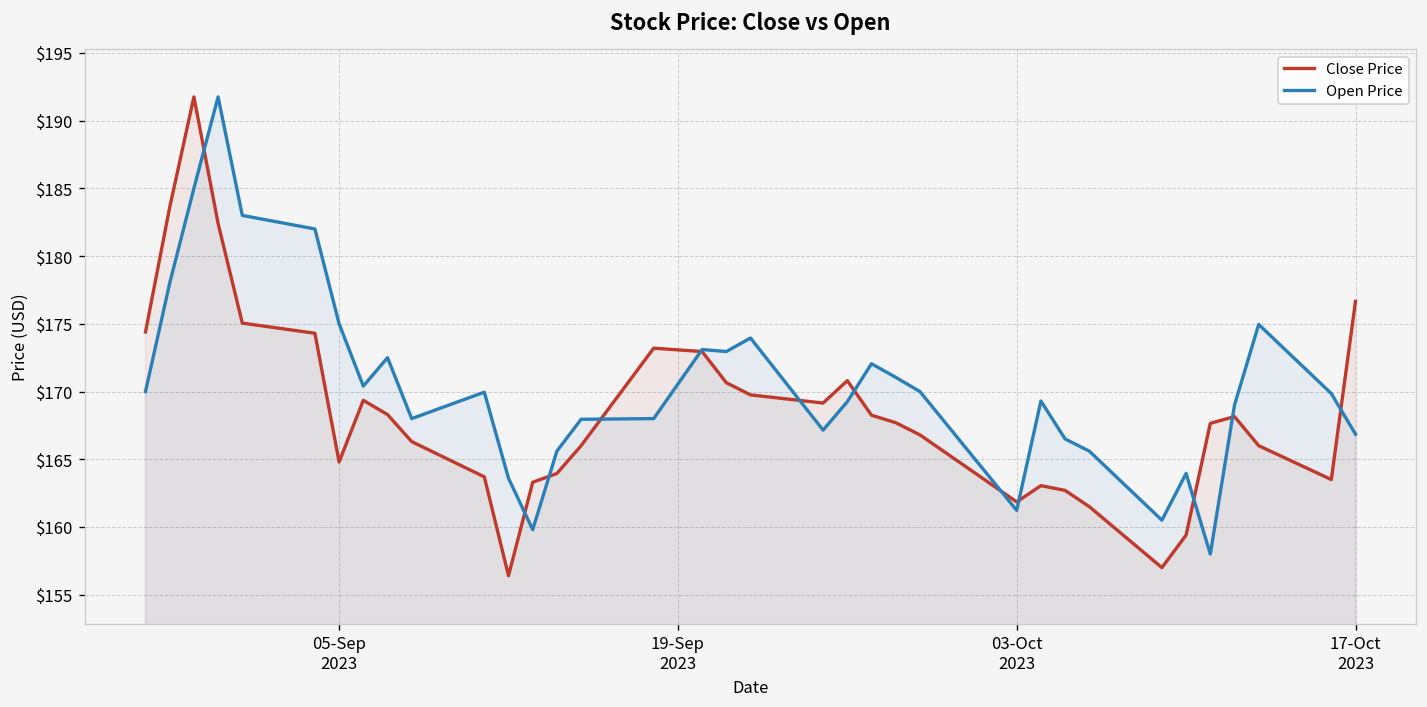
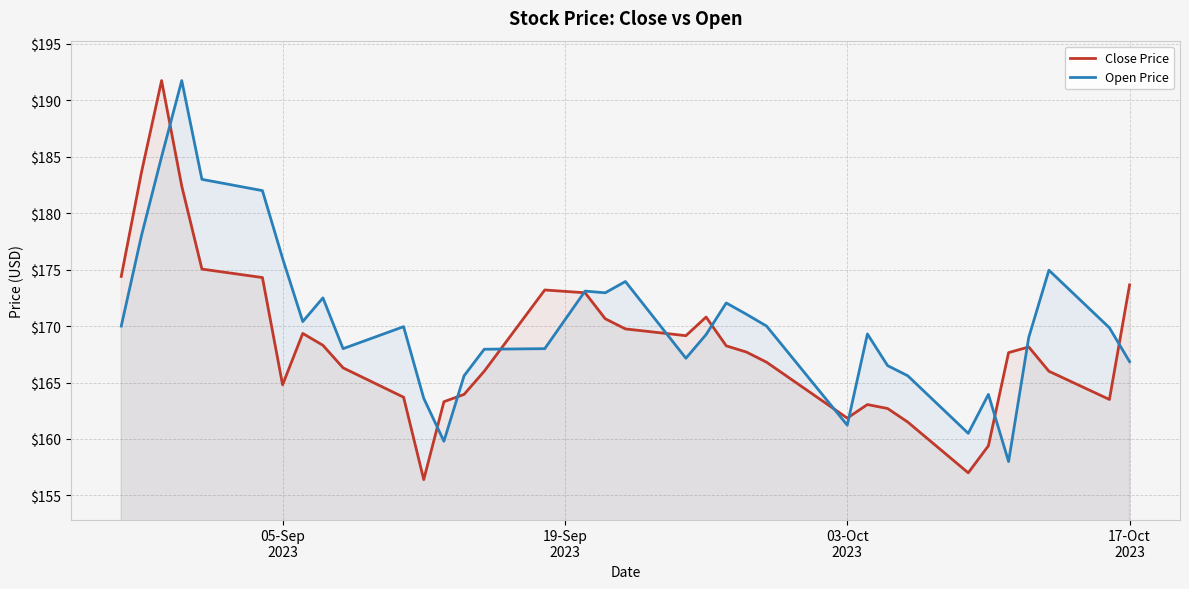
  {
    "Close Price": {
      "05-Sep 2023": "$164.8",
      "03-Oct 2023": "$161.9",
-     "17-Oct 2023": "$176.7"
+     "17-Oct 2023": "$173.6"
    },
    "Open Price": {
-     "05-Sep 2023": "$175",
+     "05-Sep 2023": "$176",
      "03-Oct 2023": "$161.2",
      "17-Oct 2023": "$167"
    }
  }
